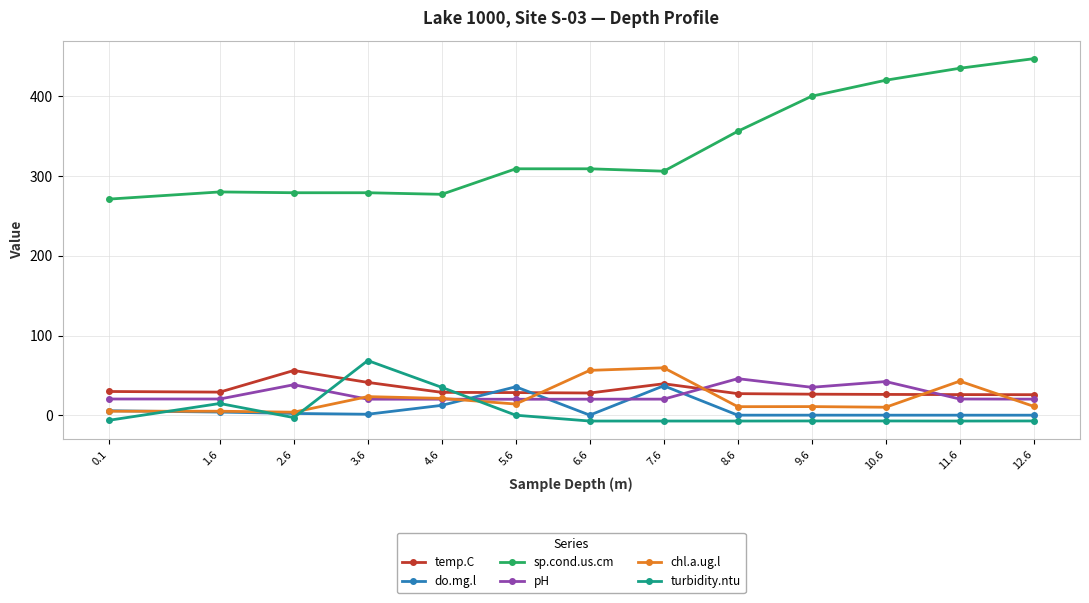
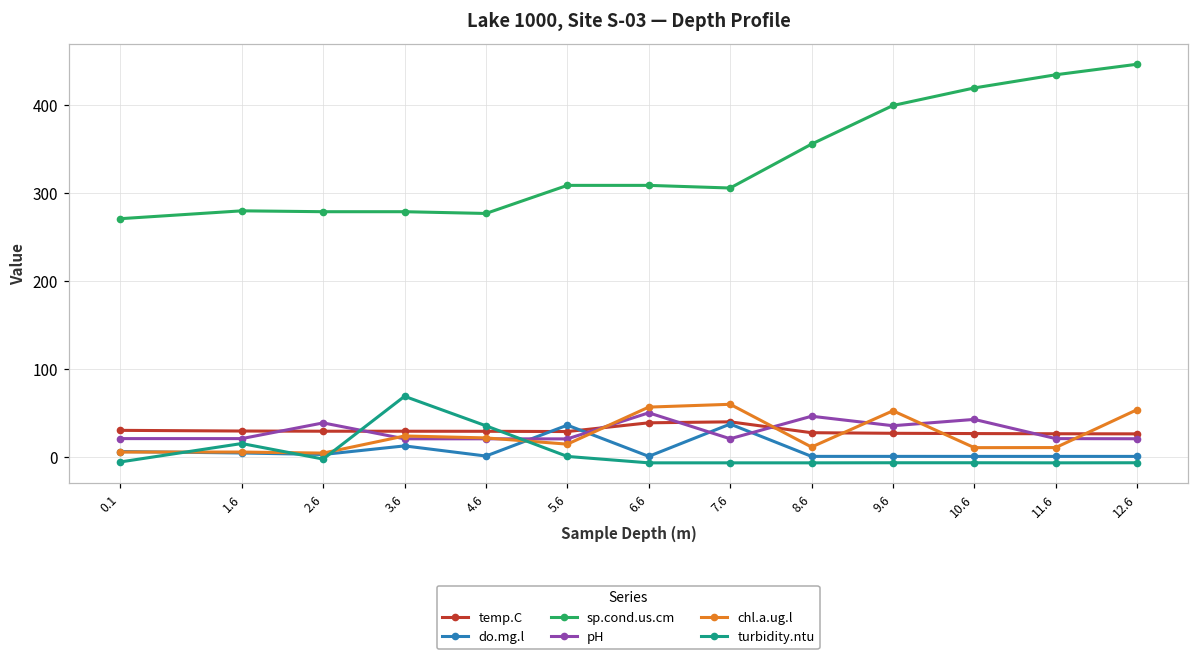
  {
    "temp.C": {
      "0.1": 30,
      "1.6": 30,
-     "2.6": 60,
-     "3.6": 40,
+     "2.6": 30,
+     "3.6": 30,
      "4.6": 30,
      "5.6": 30,
-     "6.6": 30,
+     "6.6": 40,
      "8.6": 30,
      "9.6": 30,
      "10.6": 30,
      "11.6": 30,
      "12.6": 30
    },
    "do.mg.l": {
-     "3.6": 0,
-     "4.6": 10,
+     "3.6": 10,
+     "4.6": 0,
      "5.6": 40,
      "6.6": 0,
      "8.6": 0,
      "9.6": 0,
      "10.6": 0,
      "11.6": 0,
      "12.6": 0
    },
    "pH": {
      "0.1": 20,
      "1.6": 20,
      "2.6": 40,
      "3.6": 20,
      "5.6": 20,
-     "6.6": 20,
+     "6.6": 50,
      "7.6": 20,
      "8.6": 50,
      "9.6": 40,
      "10.6": 40,
      "11.6": 20,
      "12.6": 20
    },
    "chl.a.ug.l": {
      "3.6": 20,
      "5.6": 10,
      "6.6": 60,
      "7.6": 60,
      "8.6": 10,
-     "9.6": 10,
+     "9.6": 50,
      "10.6": 10,
-     "11.6": 40,
-     "12.6": 10
+     "11.6": 10,
+     "12.6": 50
    }
  }
